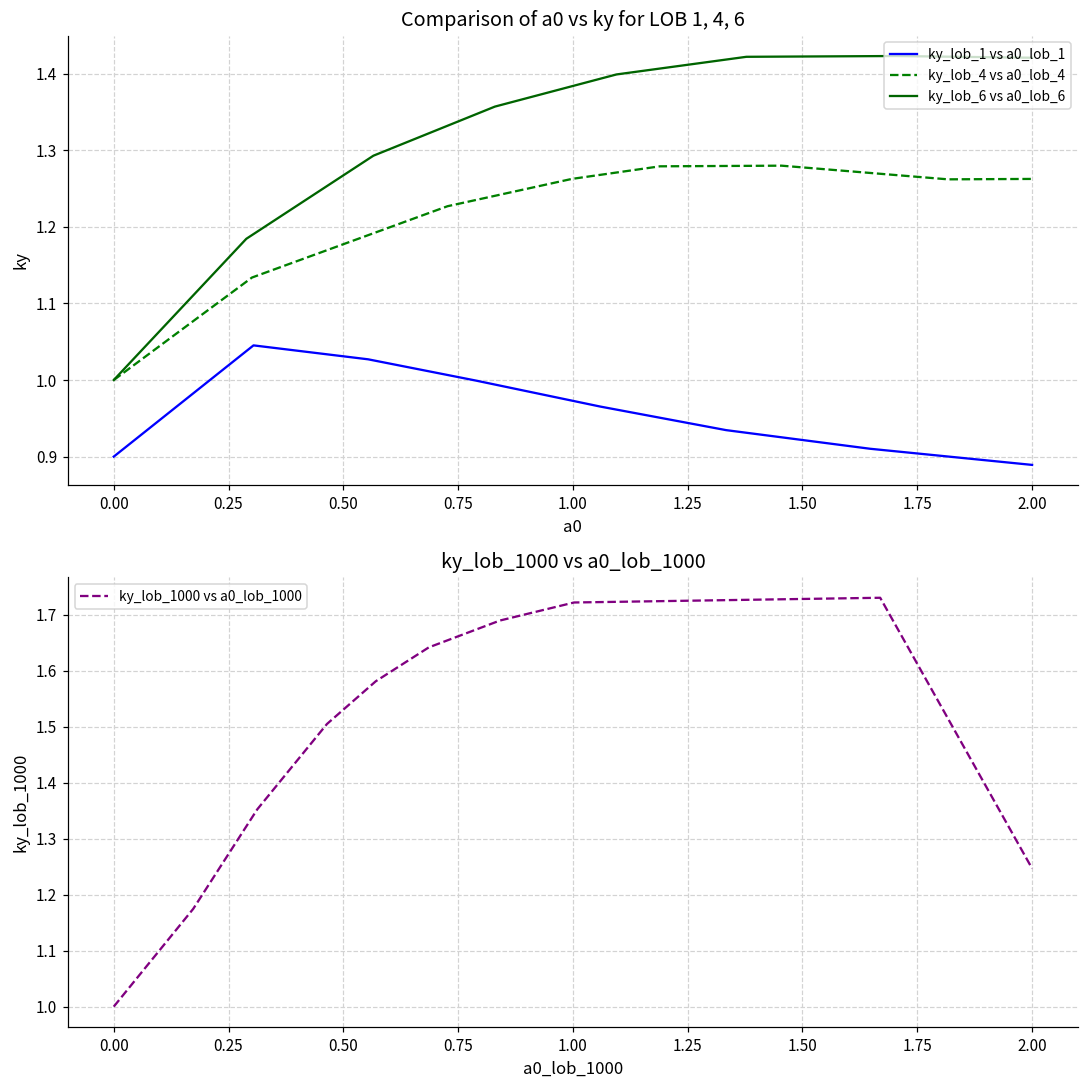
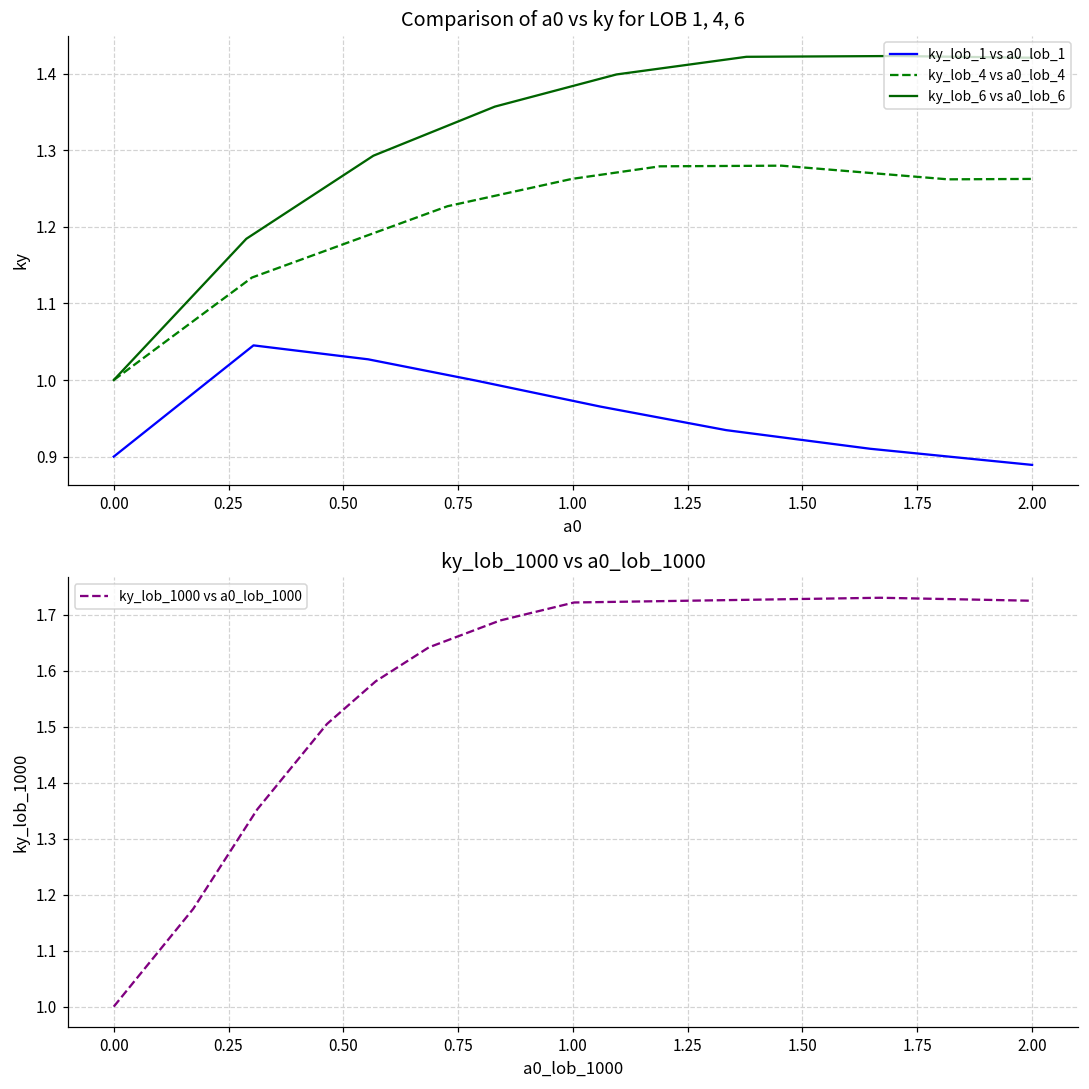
  {
    "Comparison of a0 vs ky for LOB 1, 4, 6": {
      "ky_lob_1 vs a0_lob_1": {
        "0.00": 0.90,
        "2.00": 0.89
      }
    },
    "ky_lob_1000 vs a0_lob_1000": {
      "0.00": 1.00,
-     "2.00": 1.25
+     "2.00": 1.72
    }
  }
